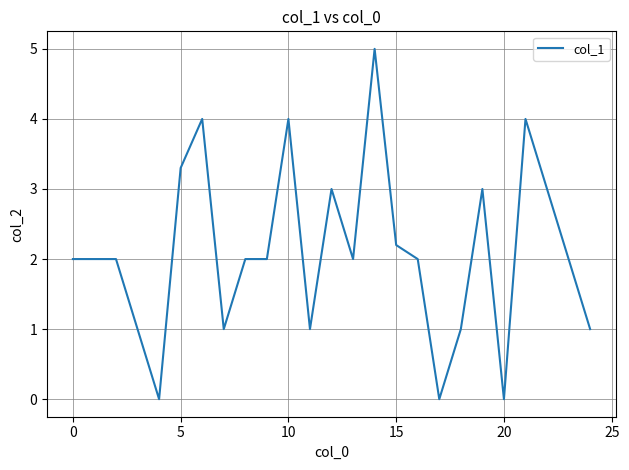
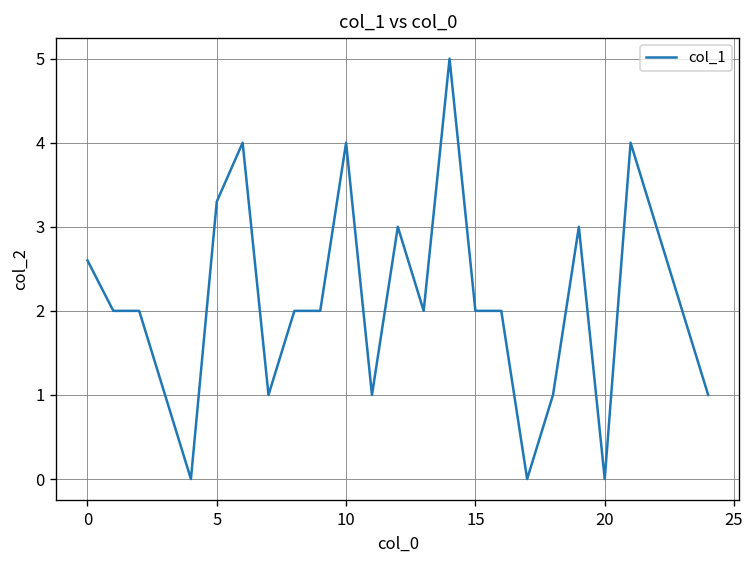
  {
-   "0": 2.0,
+   "0": 2.6,
    "5": 3.3,
    "10": 4.0,
-   "15": 2.2,
+   "15": 2.0,
    "20": 0.0
  }
